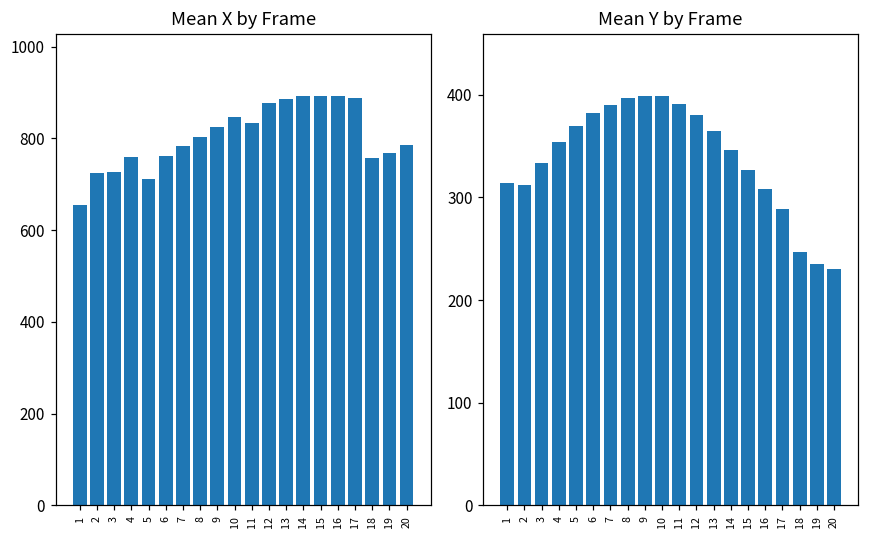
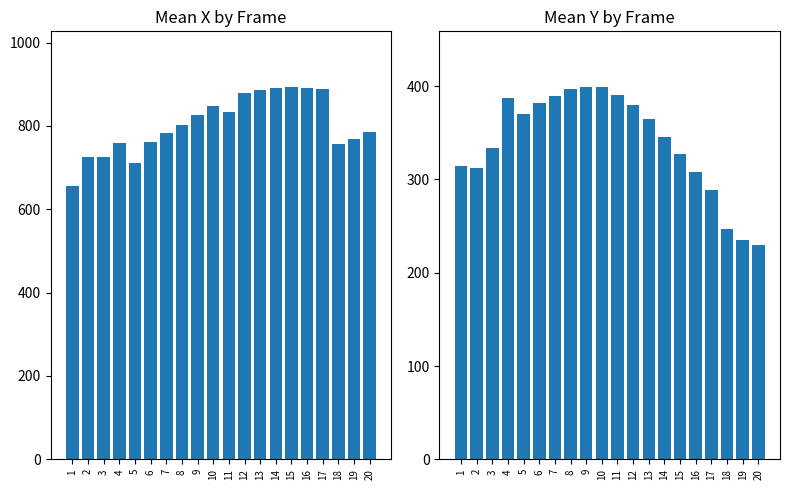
  {
    "Mean X by Frame": {
      "1": 660,
      "2": 730,
      "3": 730,
      "4": 760,
      "5": 710,
      "6": 760,
      "7": 780,
      "8": 800,
      "9": 830,
      "10": 850,
      "11": 830,
      "12": 880,
      "13": 890,
      "14": 890,
      "15": 890,
      "16": 890,
      "17": 890,
      "18": 760,
      "19": 770,
      "20": 790
    },
    "Mean Y by Frame": {
      "1": 310,
      "2": 310,
      "3": 330,
-     "4": 350,
+     "4": 390,
      "5": 370,
      "6": 380,
      "7": 390,
      "8": 400,
      "9": 400,
      "10": 400,
      "11": 390,
      "12": 380,
      "13": 370,
      "14": 350,
      "15": 330,
      "16": 310,
      "17": 290,
      "18": 250,
      "19": 240,
      "20": 230
    }
  }
